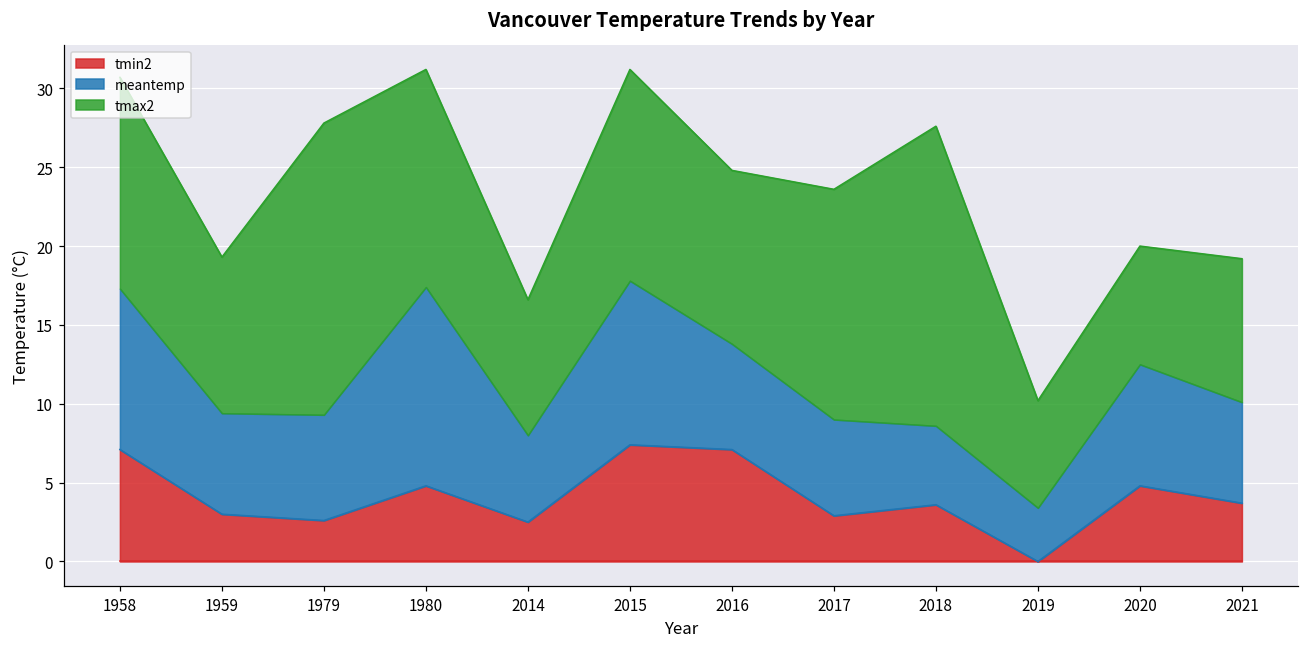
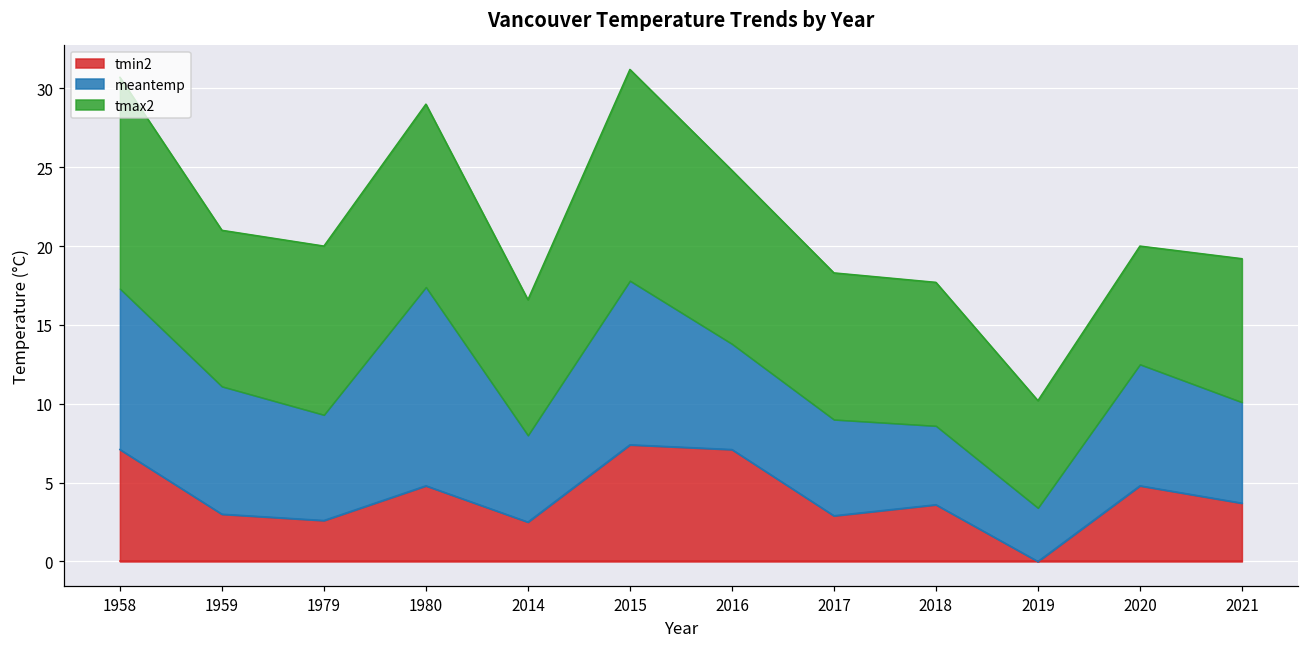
  {
    "meantemp": {
      "1958": 10.2,
-     "1959": 6.4,
+     "1959": 8.1,
      "1979": 6.7,
      "1980": 12.6,
      "2014": 5.5,
      "2015": 10.4,
      "2016": 6.7,
      "2017": 6.1,
      "2018": 5.0,
      "2019": 3.4,
      "2020": 7.7,
      "2021": 6.4
    },
    "tmax2": {
      "1959": 9.9,
-     "1979": 18.5,
-     "1980": 13.8,
+     "1979": 10.7,
+     "1980": 11.6,
      "2014": 8.6,
      "2015": 13.4,
      "2016": 11.0,
-     "2017": 14.6,
-     "2018": 19.0,
+     "2017": 9.3,
+     "2018": 9.1,
      "2019": 6.8,
      "2020": 7.5,
      "2021": 9.1
    }
  }
